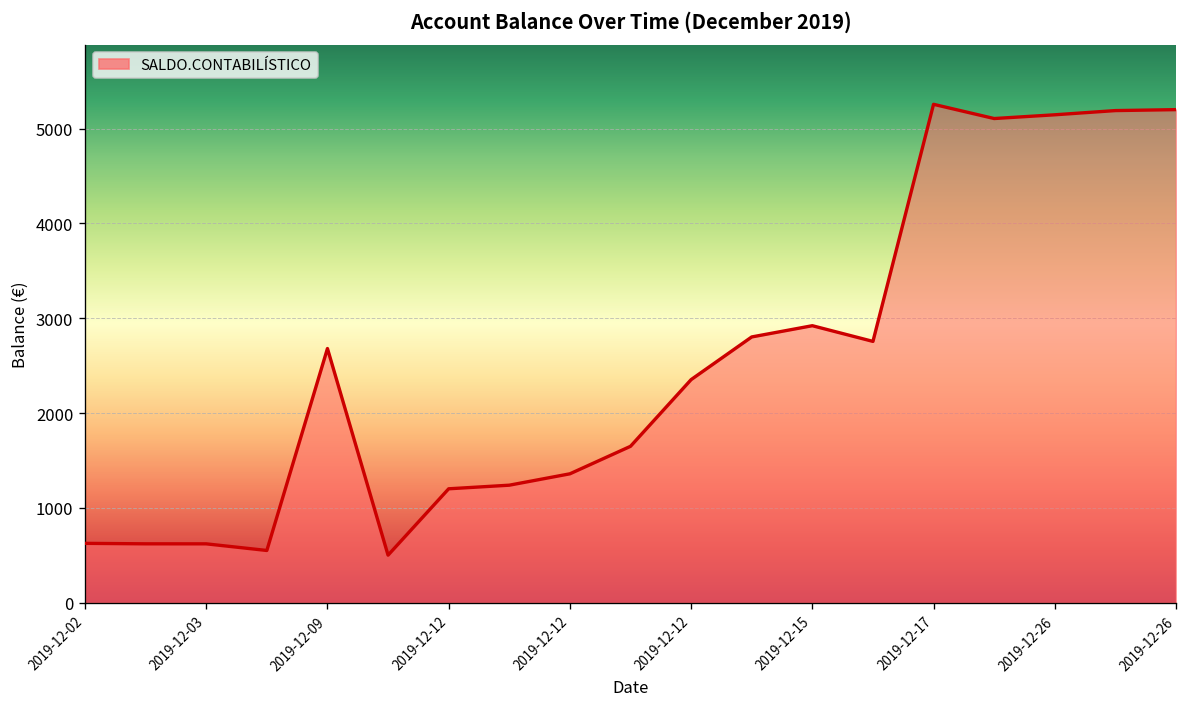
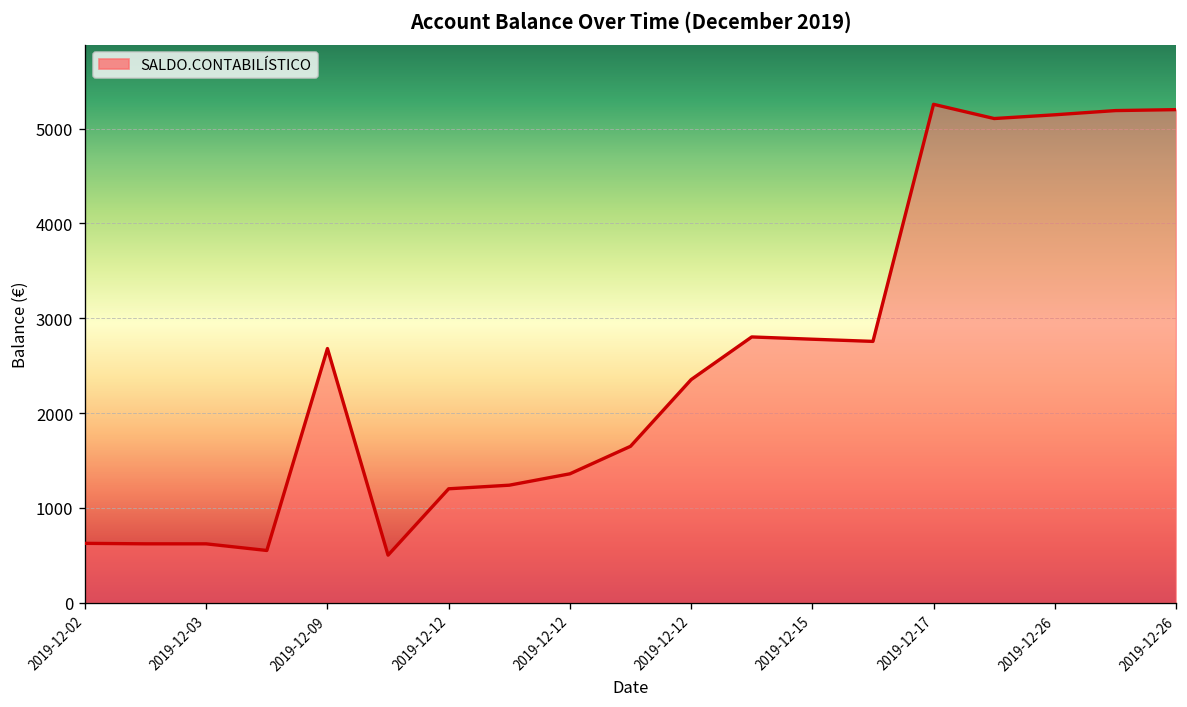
  {
    "2019-12-02": 600,
    "2019-12-09": 2700,
-   "2019-12-15": 2900,
+   "2019-12-15": 2800,
    "2019-12-17": 5300
  }
